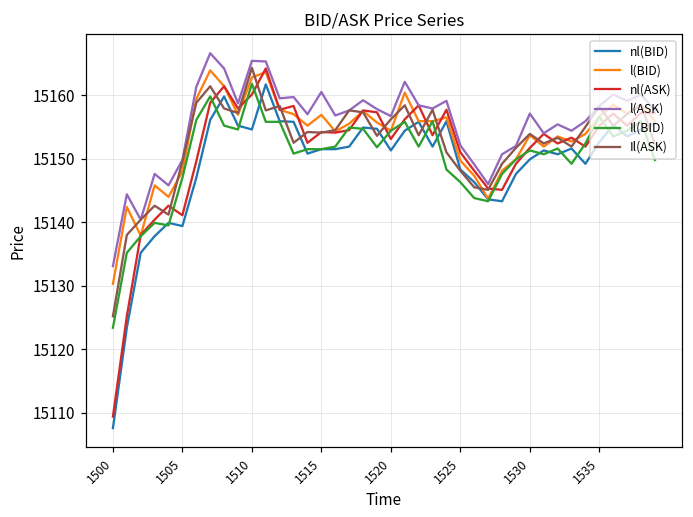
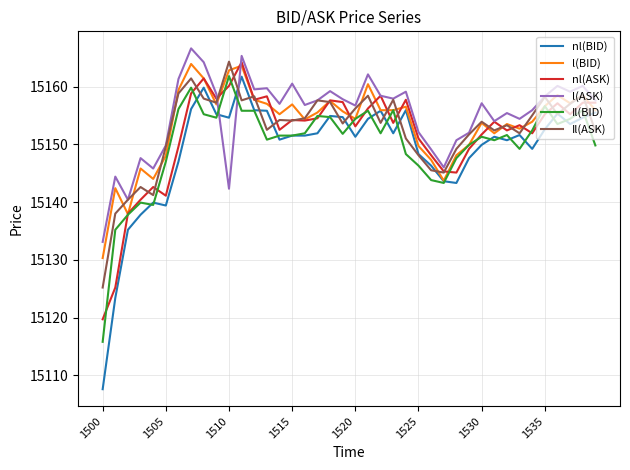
  {
    "nl(BID)": {
      "1500": 15108,
      "1505": 15139,
      "1510": 15155,
      "1520": 15151,
      "1530": 15150
    },
    "l(BID)": {
      "1500": 15130,
      "1505": 15148,
      "1510": 15163,
      "1515": 15157,
      "1525": 15150
    },
    "nl(ASK)": {
-     "1500": 15109,
+     "1500": 15120,
      "1505": 15141,
      "1510": 15160,
      "1520": 15153,
      "1525": 15151
    },
    "l(ASK)": {
      "1500": 15133,
-     "1510": 15165,
+     "1510": 15142,
      "1515": 15161,
      "1520": 15157,
      "1525": 15152,
      "1530": 15157
    },
    "Il(BID)": {
-     "1500": 15123,
+     "1500": 15116,
      "1505": 15147,
      "1510": 15162,
      "1525": 15146
    },
    "Il(ASK)": {
      "1500": 15125,
      "1510": 15164,
      "1520": 15156
    }
  }
